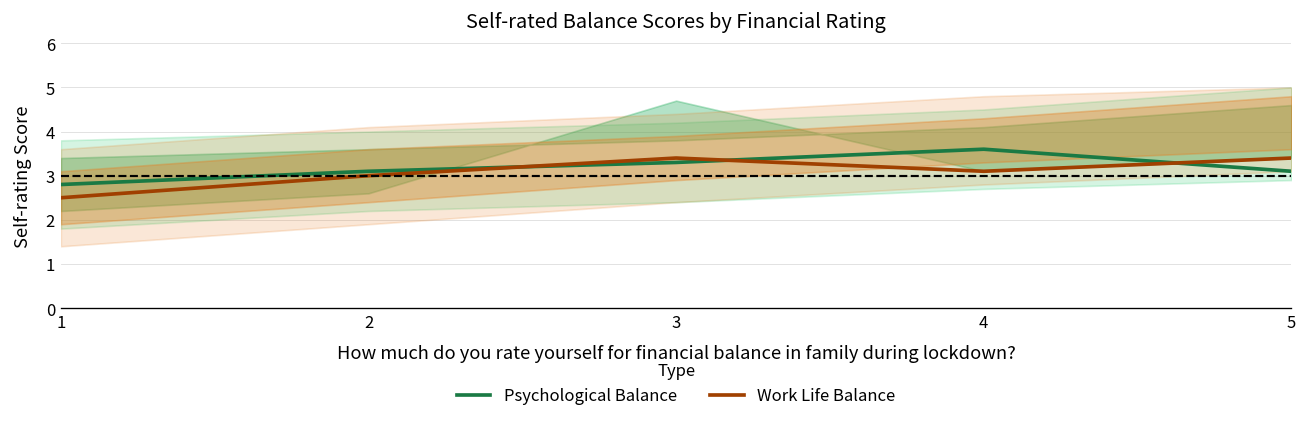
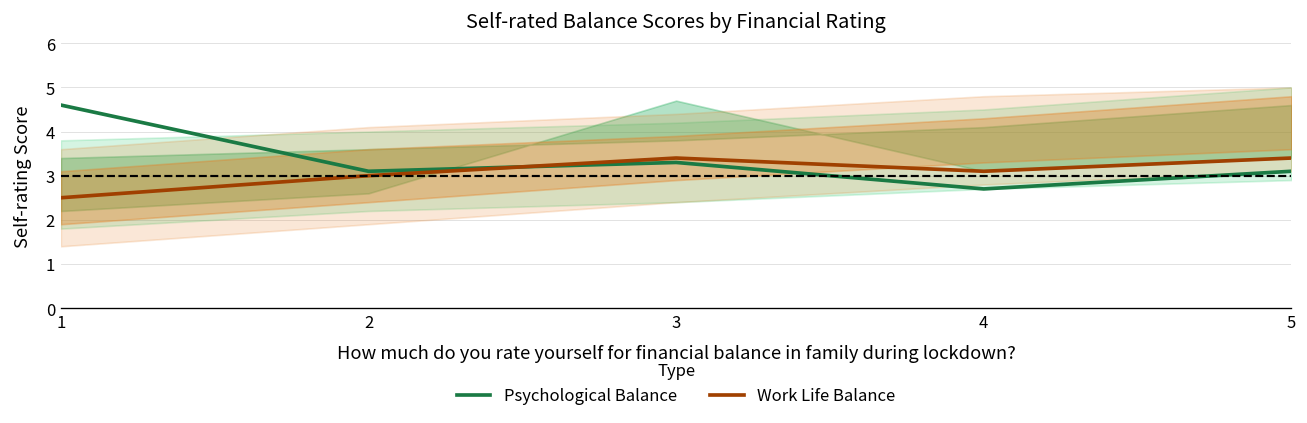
  {
    "Psychological Balance": {
-     "1": 2.8,
+     "1": 4.6,
      "2": 3.1,
      "3": 3.3,
-     "4": 3.6,
+     "4": 2.7,
      "5": 3.1
    },
    "Work Life Balance": {
      "1": 2.5,
      "2": 3.0,
      "3": 3.4,
      "4": 3.1,
      "5": 3.4
    }
  }
